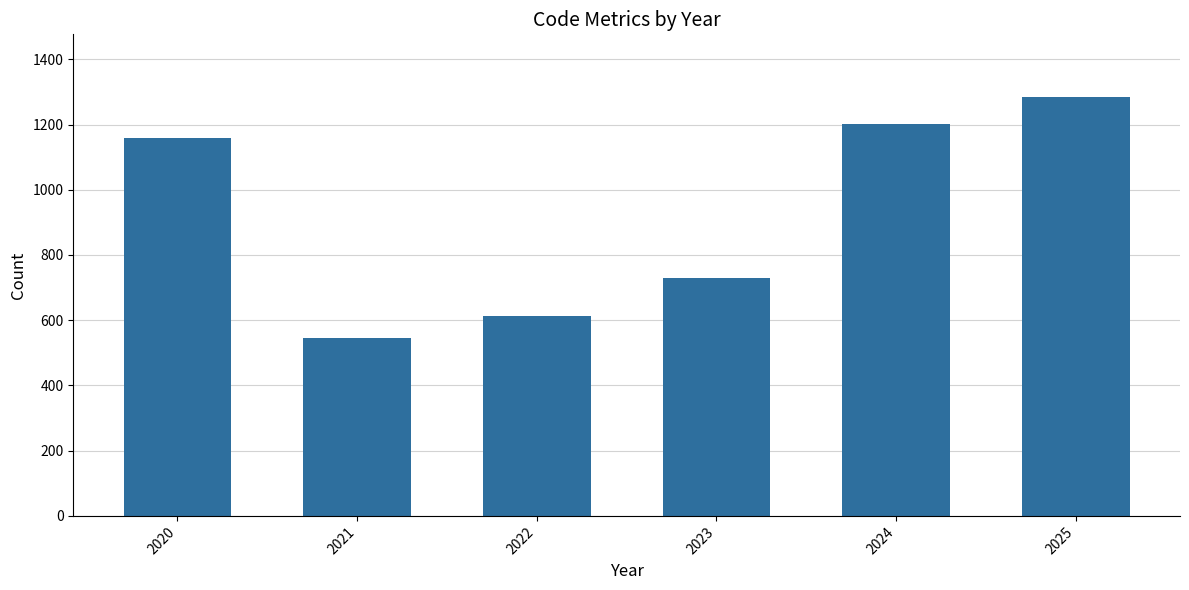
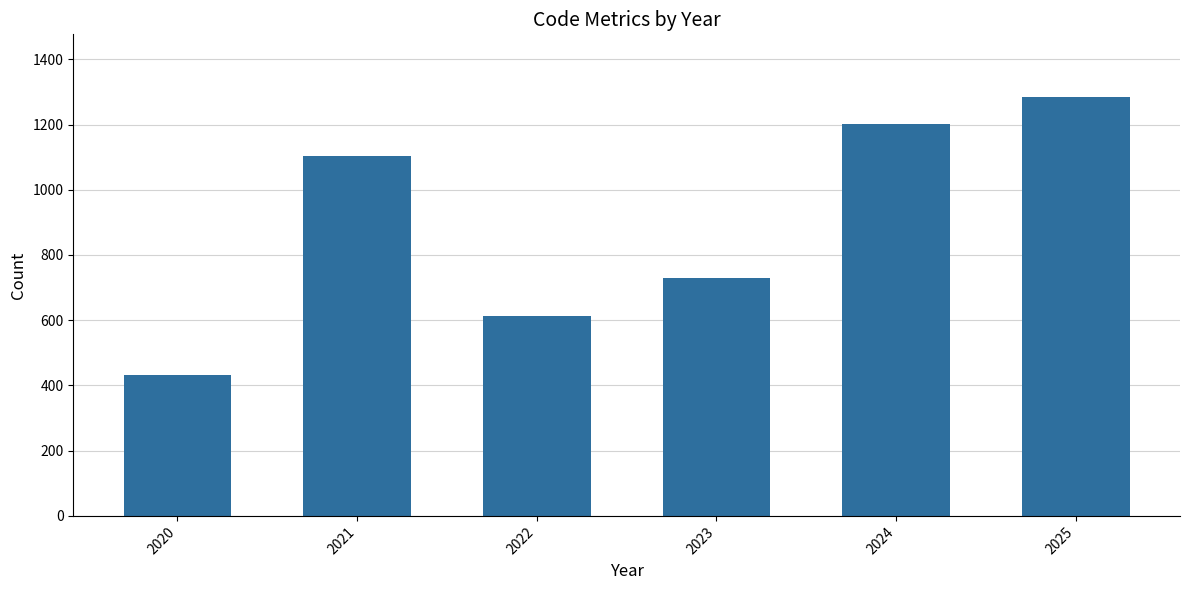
  {
-   "2020": 1160,
-   "2021": 540,
+   "2020": 430,
+   "2021": 1100,
    "2022": 610,
    "2023": 730,
    "2024": 1200,
    "2025": 1280
  }
